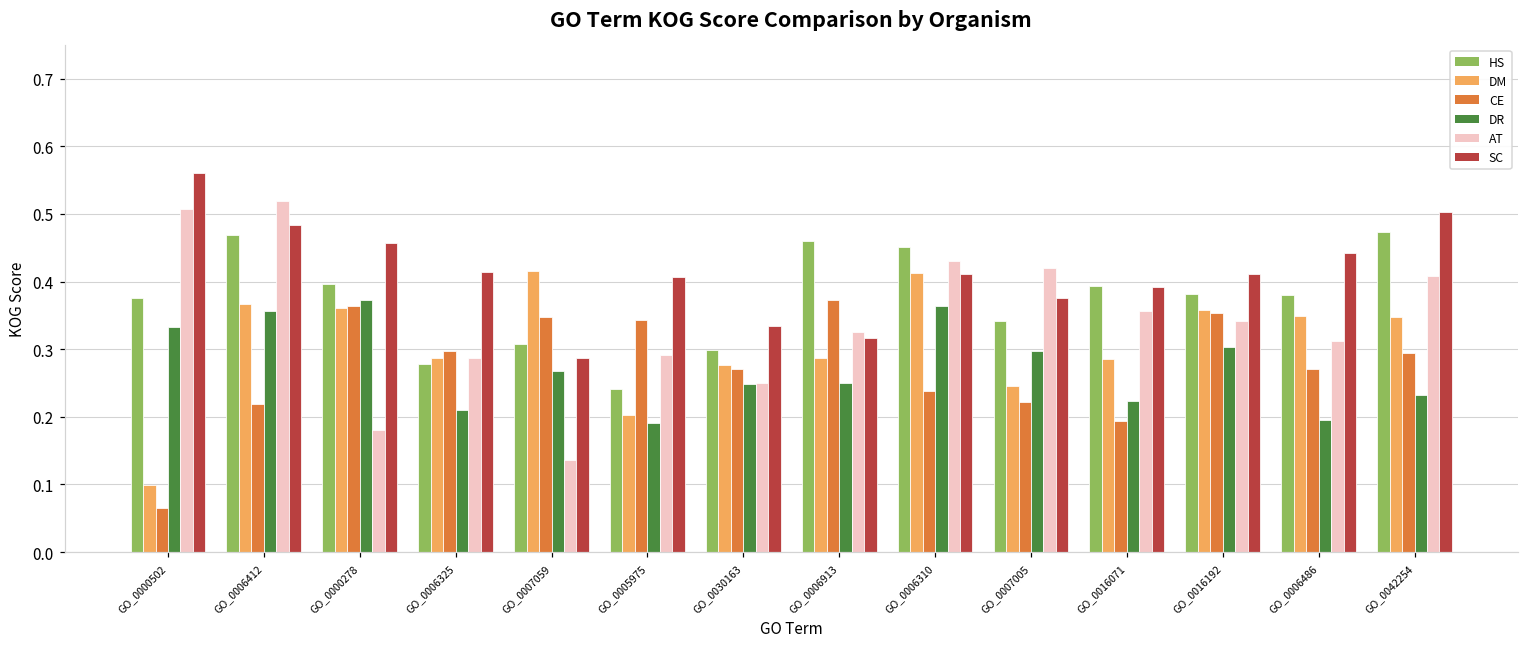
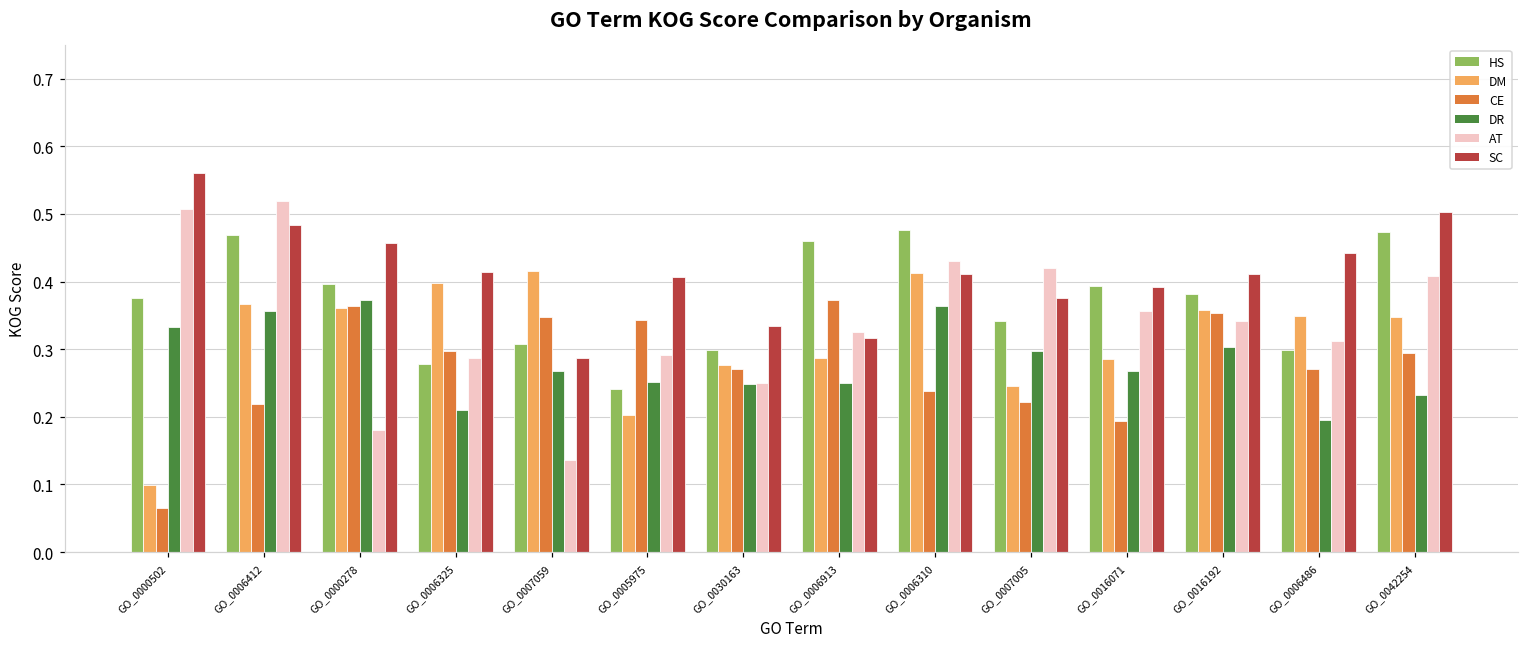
  {
    "HS": {
      "GO_0000502": 0.38,
      "GO_0006412": 0.47,
      "GO_0000278": 0.40,
      "GO_0006325": 0.28,
      "GO_0007059": 0.31,
      "GO_0005975": 0.24,
      "GO_0030163": 0.30,
      "GO_0006913": 0.46,
-     "GO_0006310": 0.45,
+     "GO_0006310": 0.48,
      "GO_0007005": 0.34,
      "GO_0016071": 0.39,
      "GO_0016192": 0.38,
-     "GO_0006486": 0.38,
+     "GO_0006486": 0.30,
      "GO_0042254": 0.47
    },
    "DM": {
      "GO_0000502": 0.10,
      "GO_0006412": 0.37,
      "GO_0000278": 0.36,
-     "GO_0006325": 0.29,
+     "GO_0006325": 0.40,
      "GO_0007059": 0.42,
      "GO_0005975": 0.20,
      "GO_0030163": 0.28,
      "GO_0006913": 0.29,
      "GO_0006310": 0.41,
      "GO_0007005": 0.24,
      "GO_0016071": 0.28,
      "GO_0016192": 0.36,
      "GO_0006486": 0.35,
      "GO_0042254": 0.35
    },
    "CE": {
      "GO_0000502": 0.06,
      "GO_0006412": 0.22,
      "GO_0000278": 0.36,
      "GO_0006325": 0.30,
      "GO_0007059": 0.35,
      "GO_0005975": 0.34,
      "GO_0030163": 0.27,
      "GO_0006913": 0.37,
      "GO_0006310": 0.24,
      "GO_0007005": 0.22,
      "GO_0016071": 0.19,
      "GO_0016192": 0.35,
      "GO_0006486": 0.27,
      "GO_0042254": 0.29
    },
    "DR": {
      "GO_0000502": 0.33,
      "GO_0006412": 0.36,
      "GO_0000278": 0.37,
      "GO_0006325": 0.21,
      "GO_0007059": 0.27,
-     "GO_0005975": 0.19,
+     "GO_0005975": 0.25,
      "GO_0030163": 0.25,
      "GO_0006913": 0.25,
      "GO_0006310": 0.36,
      "GO_0007005": 0.30,
-     "GO_0016071": 0.22,
+     "GO_0016071": 0.27,
      "GO_0016192": 0.30,
      "GO_0006486": 0.20,
      "GO_0042254": 0.23
    },
    "AT": {
      "GO_0000502": 0.51,
      "GO_0006412": 0.52,
      "GO_0000278": 0.18,
      "GO_0006325": 0.29,
      "GO_0007059": 0.14,
      "GO_0005975": 0.29,
      "GO_0030163": 0.25,
      "GO_0006913": 0.33,
      "GO_0006310": 0.43,
      "GO_0007005": 0.42,
      "GO_0016071": 0.36,
      "GO_0016192": 0.34,
      "GO_0006486": 0.31,
      "GO_0042254": 0.41
    },
    "SC": {
      "GO_0000502": 0.56,
      "GO_0006412": 0.48,
      "GO_0000278": 0.46,
      "GO_0006325": 0.41,
      "GO_0007059": 0.29,
      "GO_0005975": 0.41,
      "GO_0030163": 0.33,
      "GO_0006913": 0.32,
      "GO_0006310": 0.41,
      "GO_0007005": 0.38,
      "GO_0016071": 0.39,
      "GO_0016192": 0.41,
      "GO_0006486": 0.44,
      "GO_0042254": 0.50
    }
  }
